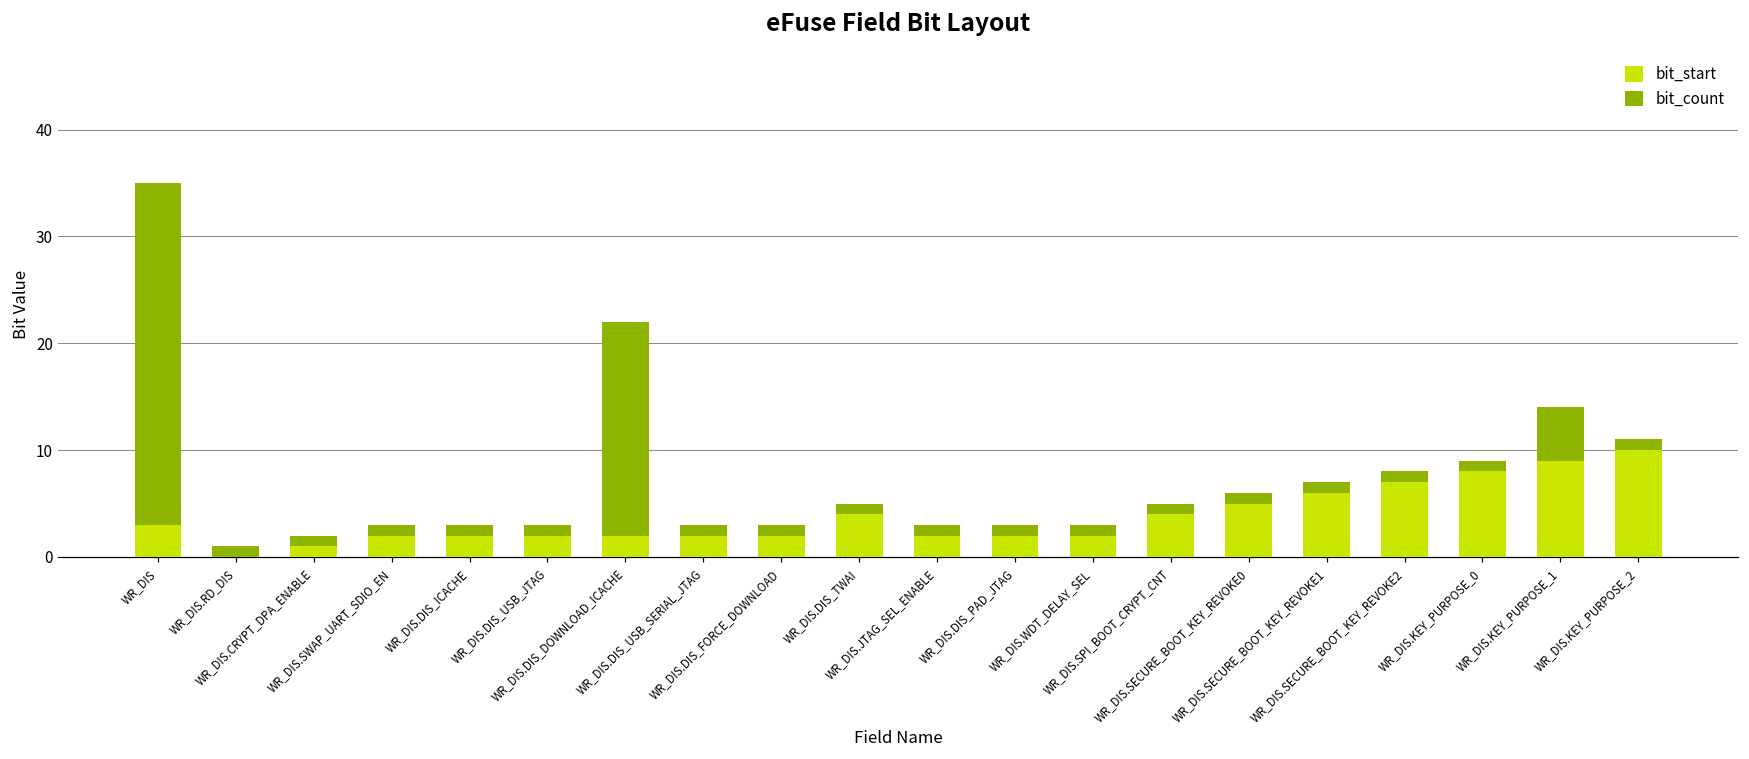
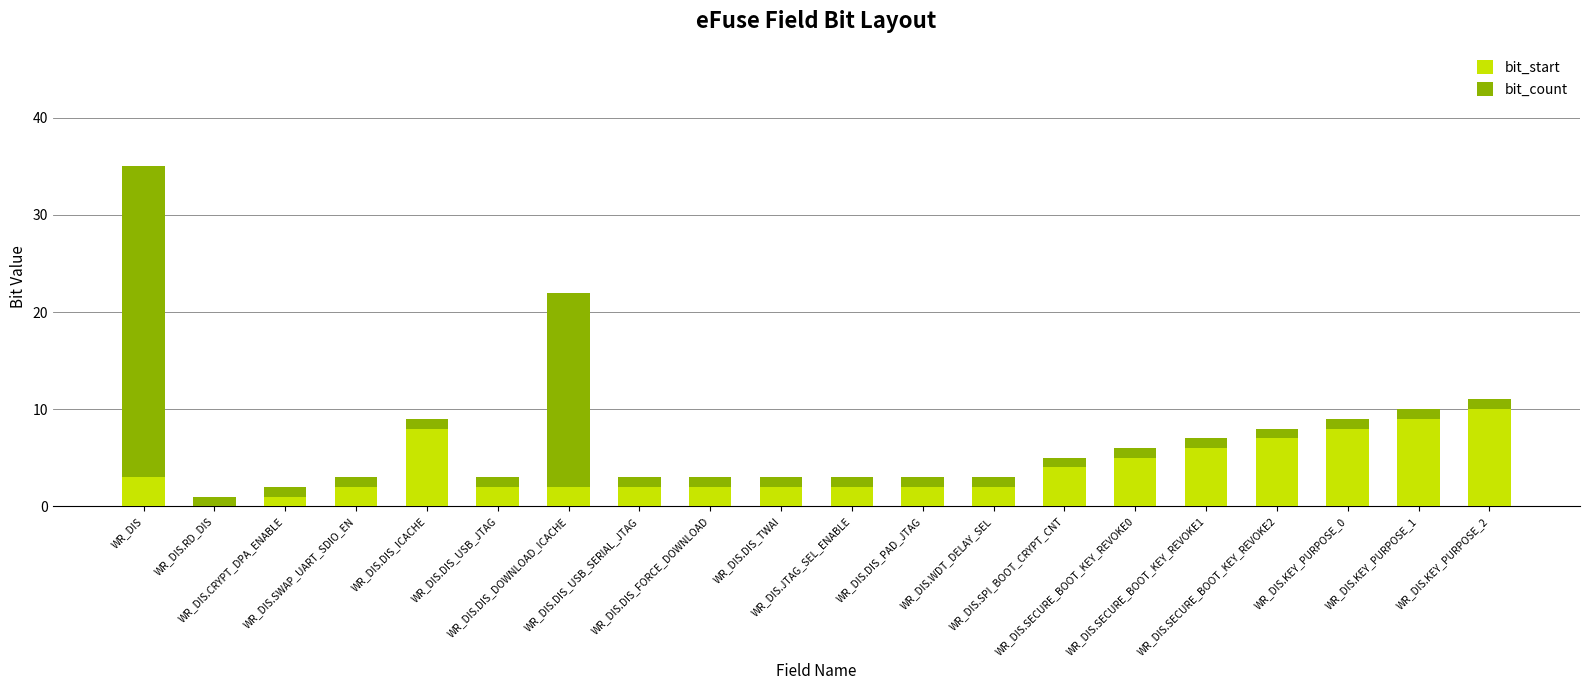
  {
    "bit_start": {
      "WR_DIS": 3,
      "WR_DIS.RD_DIS": 0,
      "WR_DIS.CRYPT_DPA_ENABLE": 1,
      "WR_DIS.SWAP_UART_SDIO_EN": 2,
-     "WR_DIS.DIS_ICACHE": 2,
+     "WR_DIS.DIS_ICACHE": 8,
      "WR_DIS.DIS_USB_JTAG": 2,
      "WR_DIS.DIS_DOWNLOAD_ICACHE": 2,
      "WR_DIS.DIS_USB_SERIAL_JTAG": 2,
      "WR_DIS.DIS_FORCE_DOWNLOAD": 2,
-     "WR_DIS.DIS_TWAI": 4,
+     "WR_DIS.DIS_TWAI": 2,
      "WR_DIS.JTAG_SEL_ENABLE": 2,
      "WR_DIS.DIS_PAD_JTAG": 2,
      "WR_DIS.WDT_DELAY_SEL": 2,
      "WR_DIS.SPI_BOOT_CRYPT_CNT": 4,
      "WR_DIS.SECURE_BOOT_KEY_REVOKE0": 5,
      "WR_DIS.SECURE_BOOT_KEY_REVOKE1": 6,
      "WR_DIS.SECURE_BOOT_KEY_REVOKE2": 7,
      "WR_DIS.KEY_PURPOSE_0": 8,
      "WR_DIS.KEY_PURPOSE_1": 9,
      "WR_DIS.KEY_PURPOSE_2": 10
    },
    "bit_count": {
      "WR_DIS": 32,
      "WR_DIS.RD_DIS": 1,
      "WR_DIS.CRYPT_DPA_ENABLE": 1,
      "WR_DIS.SWAP_UART_SDIO_EN": 1,
      "WR_DIS.DIS_ICACHE": 1,
      "WR_DIS.DIS_USB_JTAG": 1,
      "WR_DIS.DIS_DOWNLOAD_ICACHE": 20,
      "WR_DIS.DIS_USB_SERIAL_JTAG": 1,
      "WR_DIS.DIS_FORCE_DOWNLOAD": 1,
      "WR_DIS.DIS_TWAI": 1,
      "WR_DIS.JTAG_SEL_ENABLE": 1,
      "WR_DIS.DIS_PAD_JTAG": 1,
      "WR_DIS.WDT_DELAY_SEL": 1,
      "WR_DIS.SPI_BOOT_CRYPT_CNT": 1,
      "WR_DIS.SECURE_BOOT_KEY_REVOKE0": 1,
      "WR_DIS.SECURE_BOOT_KEY_REVOKE1": 1,
      "WR_DIS.SECURE_BOOT_KEY_REVOKE2": 1,
      "WR_DIS.KEY_PURPOSE_0": 1,
-     "WR_DIS.KEY_PURPOSE_1": 5,
+     "WR_DIS.KEY_PURPOSE_1": 1,
      "WR_DIS.KEY_PURPOSE_2": 1
    }
  }
